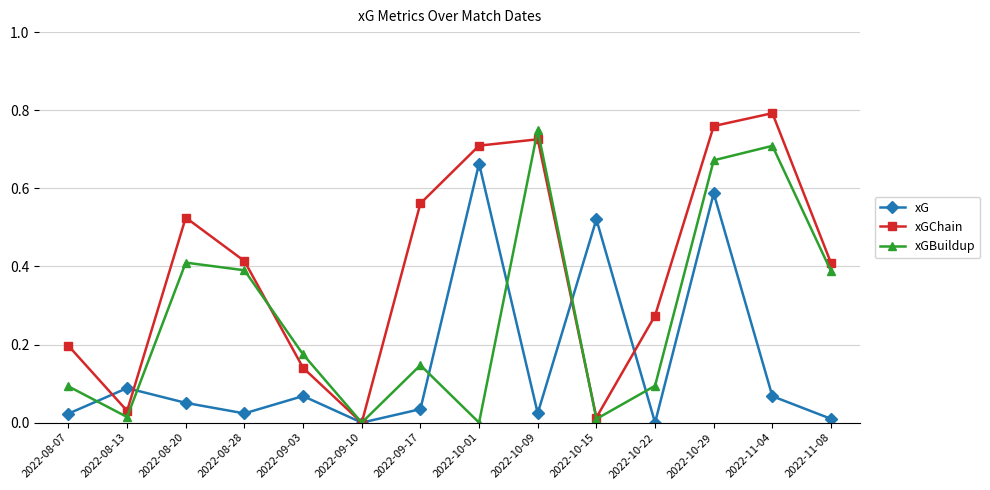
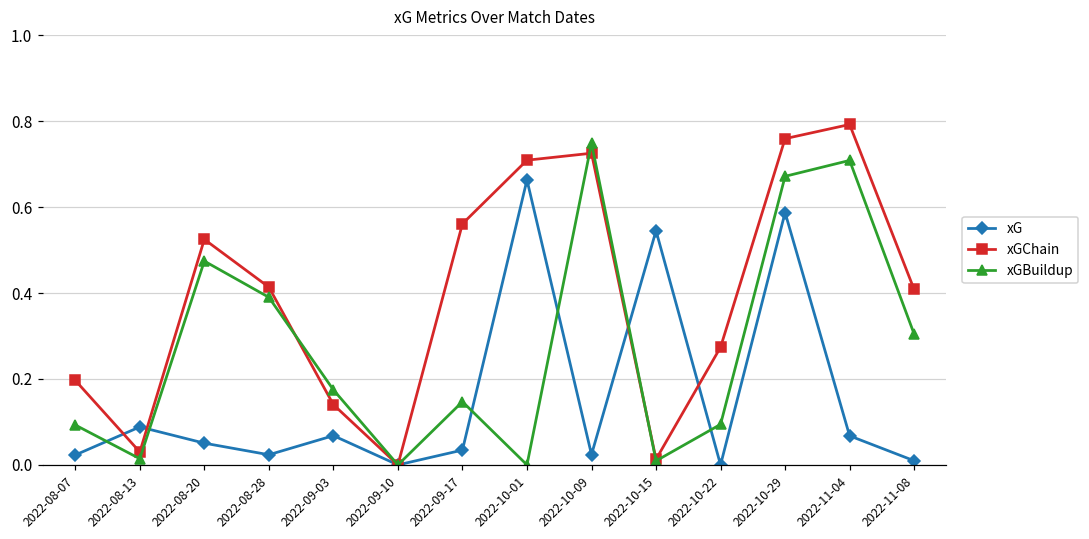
  {
    "xG": {
      "2022-08-07": 0.02,
      "2022-08-13": 0.09,
      "2022-08-20": 0.05,
      "2022-08-28": 0.02,
      "2022-09-03": 0.07,
      "2022-09-17": 0.03,
      "2022-10-01": 0.66,
      "2022-10-09": 0.02,
-     "2022-10-15": 0.52,
+     "2022-10-15": 0.55,
      "2022-10-22": 0.00,
      "2022-10-29": 0.59,
      "2022-11-04": 0.07,
      "2022-11-08": 0.01
    },
    "xGChain": {
      "2022-08-07": 0.20,
      "2022-08-13": 0.03,
      "2022-08-20": 0.53,
      "2022-08-28": 0.41,
      "2022-09-03": 0.14,
      "2022-09-17": 0.56,
      "2022-10-01": 0.71,
      "2022-10-09": 0.73,
      "2022-10-22": 0.27,
      "2022-10-29": 0.76,
      "2022-11-04": 0.79,
      "2022-11-08": 0.41
    },
    "xGBuildup": {
      "2022-08-07": 0.09,
      "2022-08-13": 0.01,
-     "2022-08-20": 0.41,
+     "2022-08-20": 0.47,
      "2022-08-28": 0.39,
      "2022-09-03": 0.17,
      "2022-09-17": 0.15,
      "2022-10-01": 0.00,
      "2022-10-09": 0.75,
      "2022-10-22": 0.09,
      "2022-10-29": 0.67,
      "2022-11-04": 0.71,
-     "2022-11-08": 0.39
+     "2022-11-08": 0.30
    }
  }
